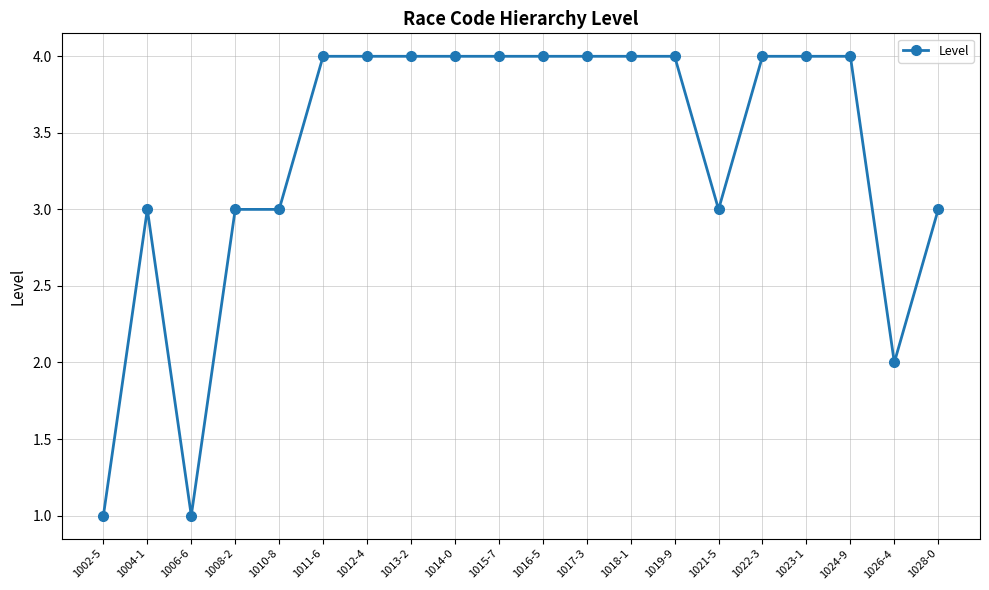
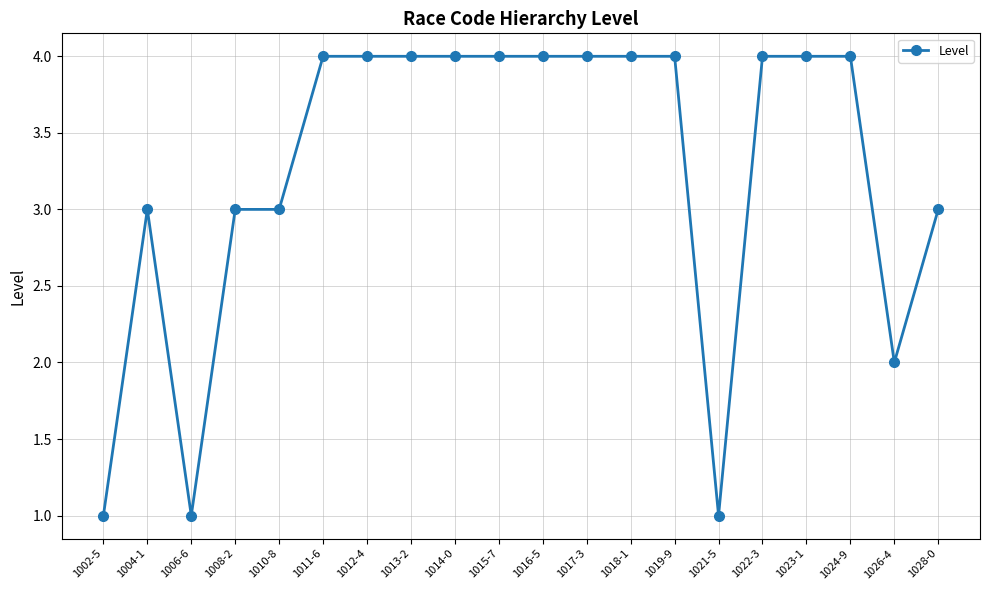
  {
    "1002-5": 1,
    "1004-1": 3,
    "1006-6": 1,
    "1008-2": 3,
    "1010-8": 3,
    "1011-6": 4,
    "1012-4": 4,
    "1013-2": 4,
    "1014-0": 4,
    "1015-7": 4,
    "1016-5": 4,
    "1017-3": 4,
    "1018-1": 4,
    "1019-9": 4,
-   "1021-5": 3,
+   "1021-5": 1,
    "1022-3": 4,
    "1023-1": 4,
    "1024-9": 4,
    "1026-4": 2,
    "1028-0": 3
  }
